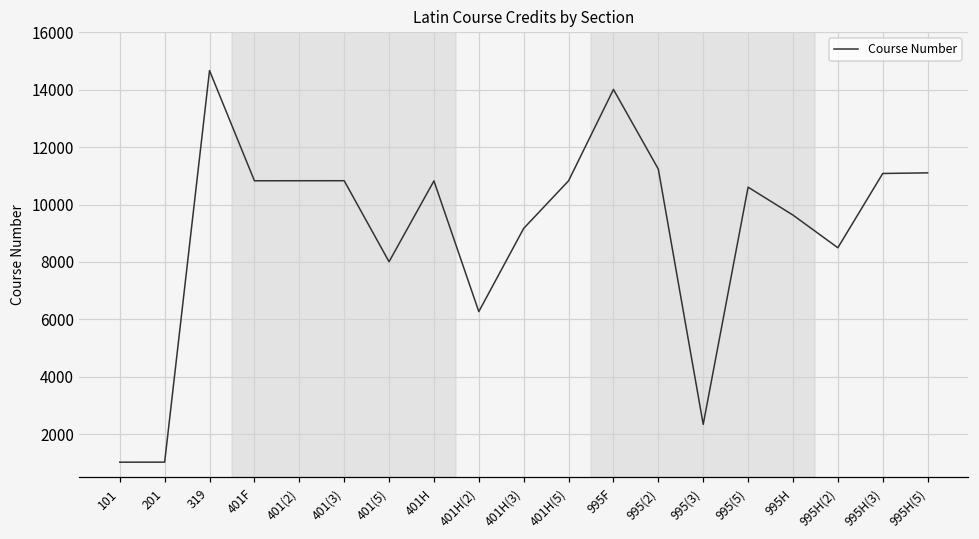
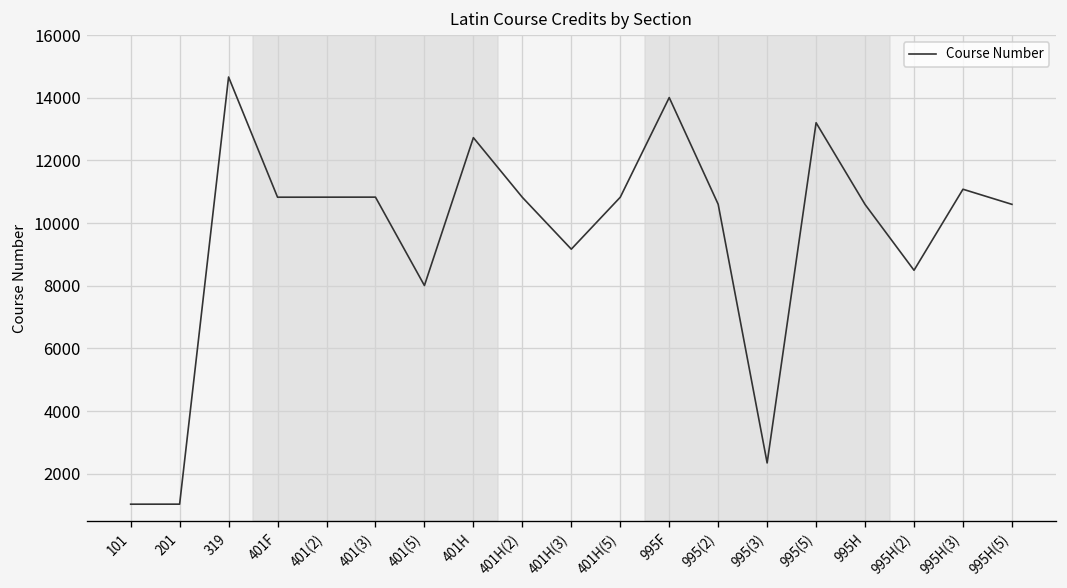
  {
    "101": 1000,
    "201": 1000,
    "319": 14700,
    "401F": 10800,
    "401(2)": 10800,
    "401(3)": 10800,
    "401(5)": 8000,
-   "401H": 10800,
-   "401H(2)": 6300,
+   "401H": 12700,
+   "401H(2)": 10800,
    "401H(3)": 9200,
    "401H(5)": 10800,
    "995F": 14000,
-   "995(2)": 11200,
+   "995(2)": 10600,
    "995(3)": 2300,
-   "995(5)": 10600,
-   "995H": 9600,
+   "995(5)": 13200,
+   "995H": 10600,
    "995H(2)": 8500,
    "995H(3)": 11100,
-   "995H(5)": 11100
+   "995H(5)": 10600
  }
